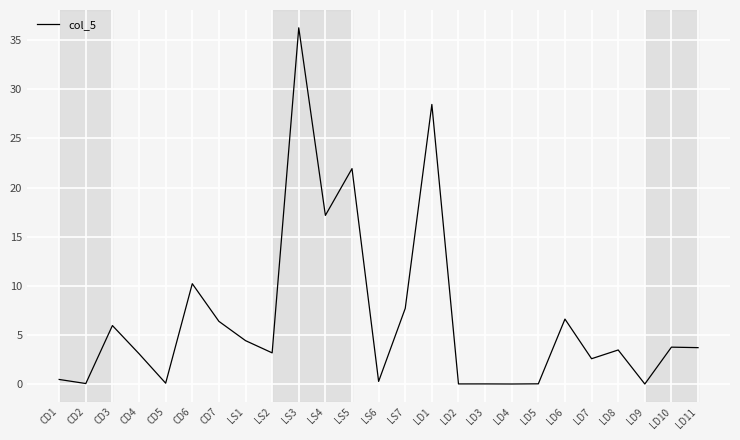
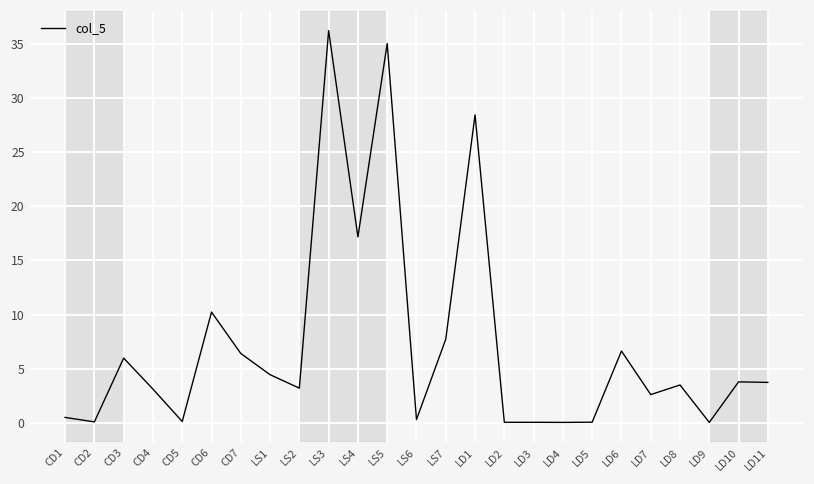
  {
    "CD1": 0,
    "CD2": 0,
    "CD3": 6,
    "CD4": 3,
    "CD5": 0,
    "CD6": 10,
    "CD7": 6,
    "LS1": 4,
    "LS2": 3,
    "LS3": 36,
    "LS4": 17,
-   "LS5": 22,
+   "LS5": 35,
    "LS6": 0,
    "LS7": 8,
    "LD1": 28,
    "LD2": 0,
    "LD3": 0,
    "LD4": 0,
    "LD5": 0,
    "LD6": 7,
    "LD7": 3,
    "LD8": 3,
    "LD9": 0,
    "LD10": 4,
    "LD11": 4
  }
